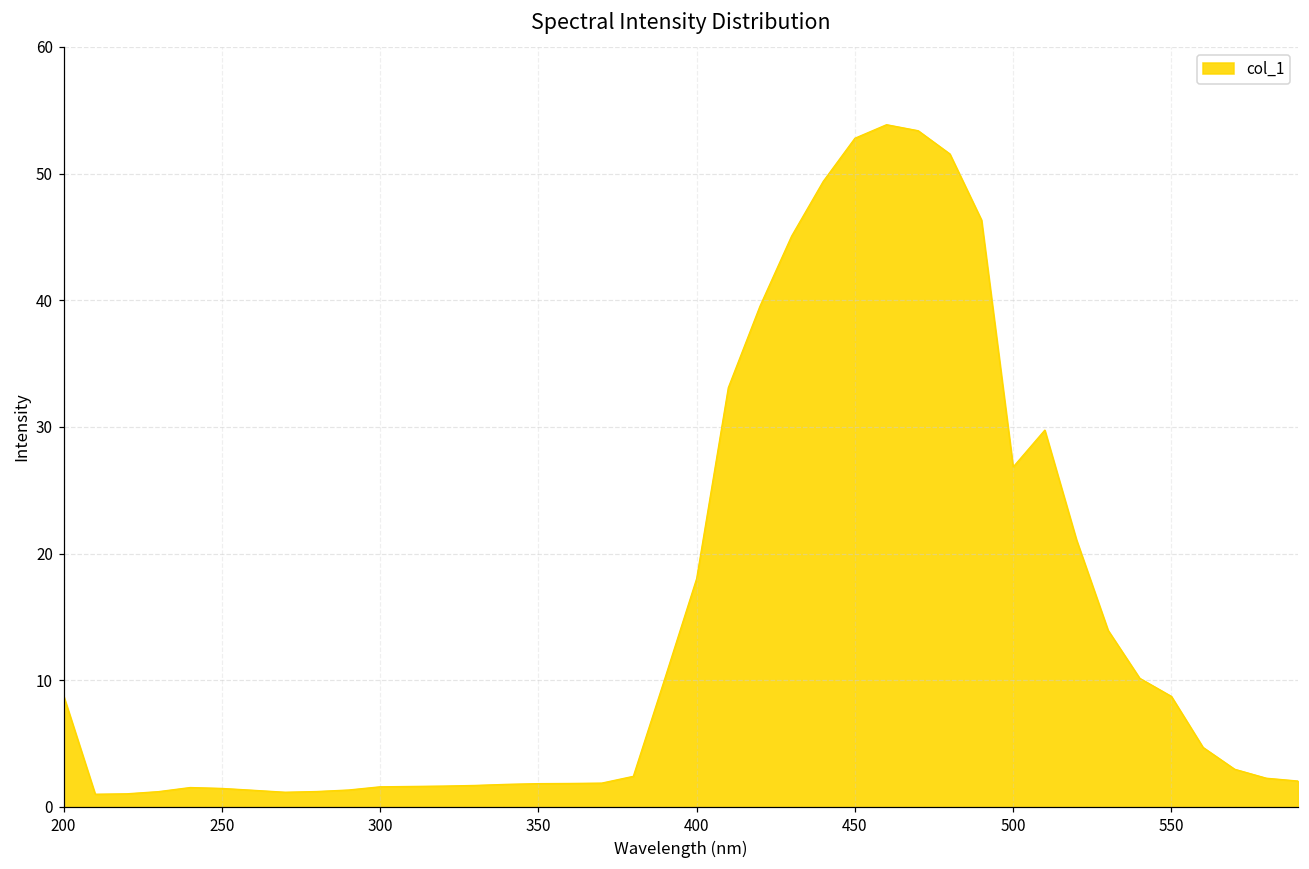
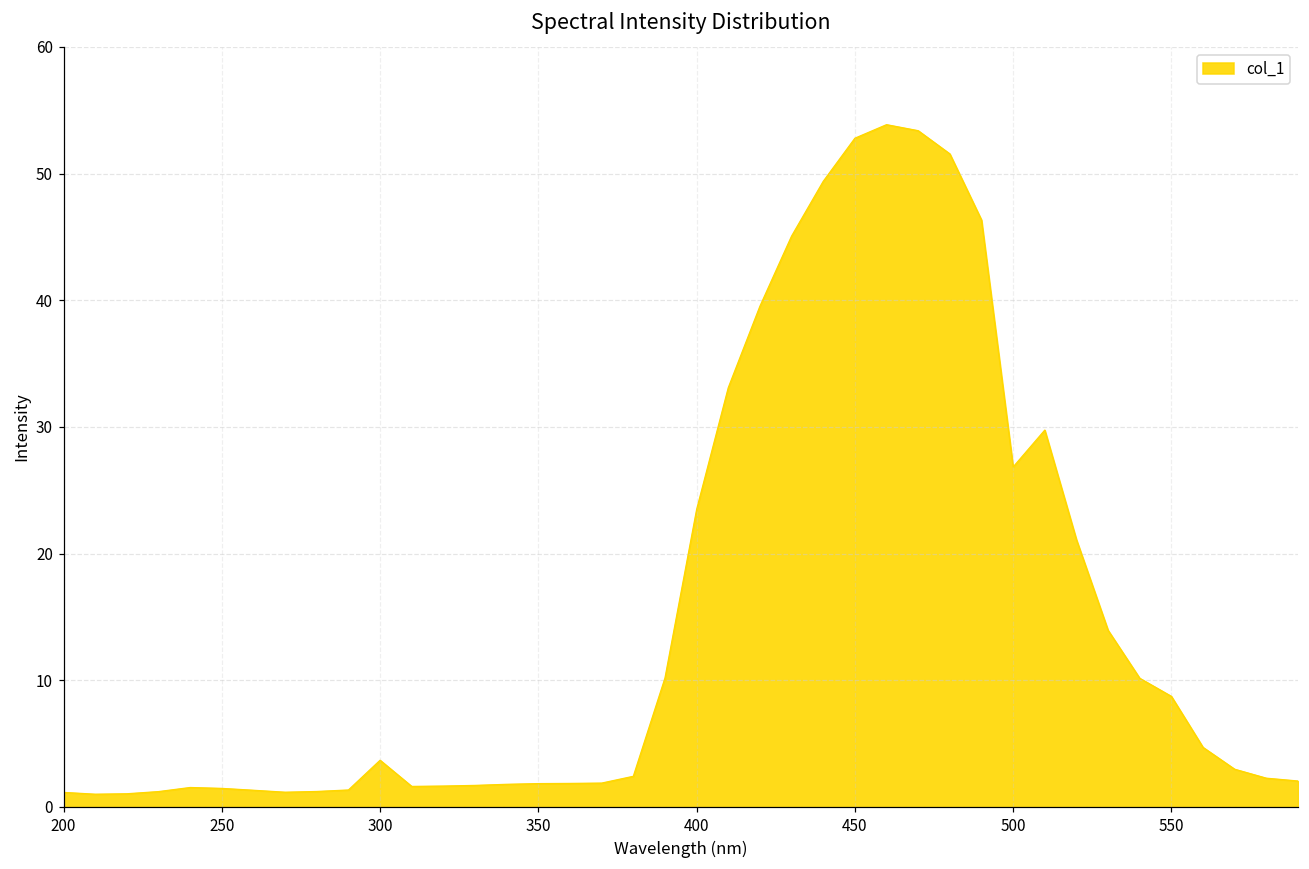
  {
-   "200": 8.8,
+   "200": 1.1,
    "250": 1.5,
-   "300": 1.6,
+   "300": 3.7,
    "350": 1.8,
-   "400": 18.0,
+   "400": 23.5,
    "450": 52.8,
    "500": 26.8,
    "550": 8.7
  }
